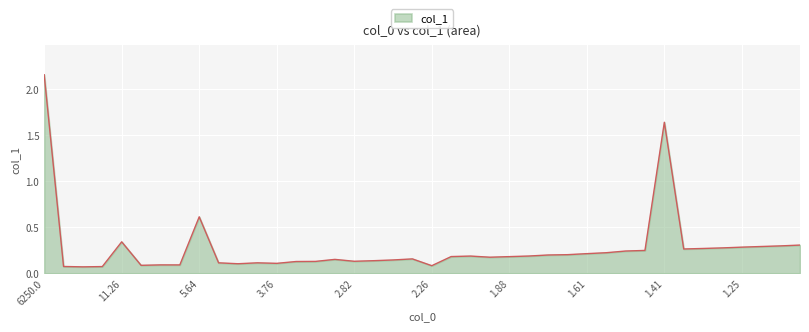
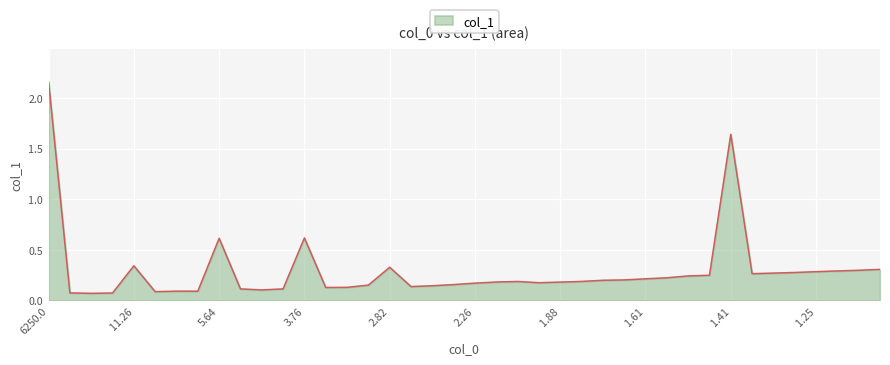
  {
    "6250.0": 2.2,
    "11.26": 0.3,
    "5.64": 0.6,
-   "3.76": 0.1,
-   "2.82": 0.1,
-   "2.26": 0.1,
+   "3.76": 0.6,
+   "2.82": 0.3,
+   "2.26": 0.2,
    "1.88": 0.2,
    "1.61": 0.2,
    "1.41": 1.6,
    "1.25": 0.3
  }
